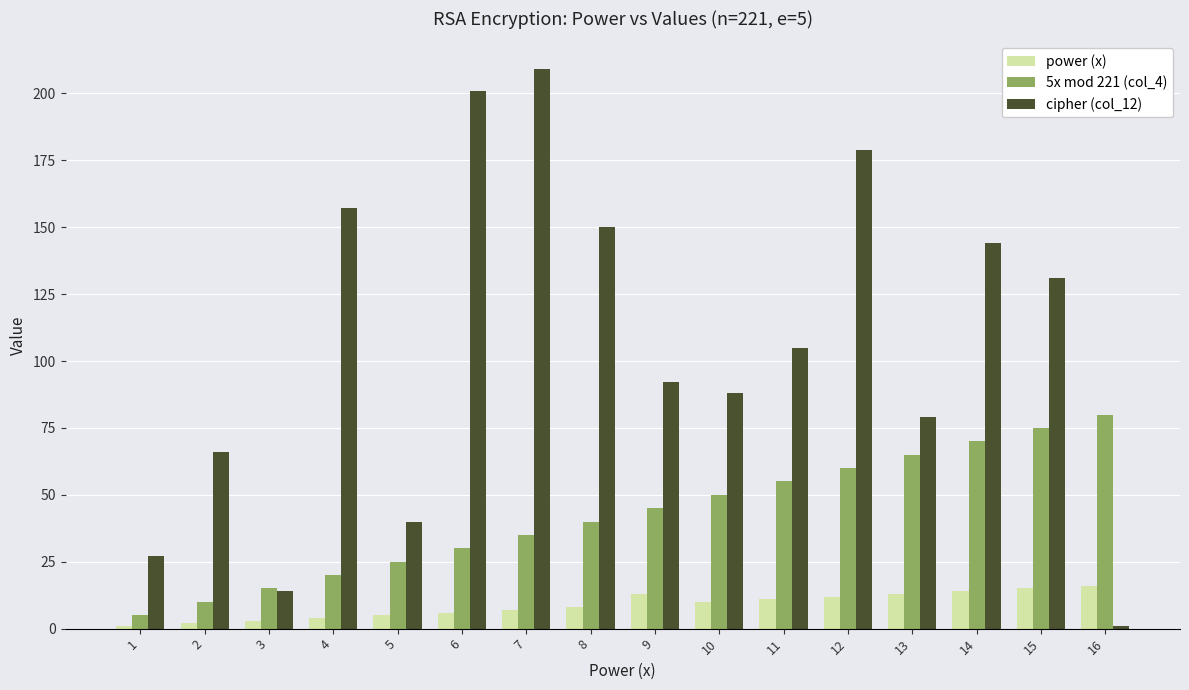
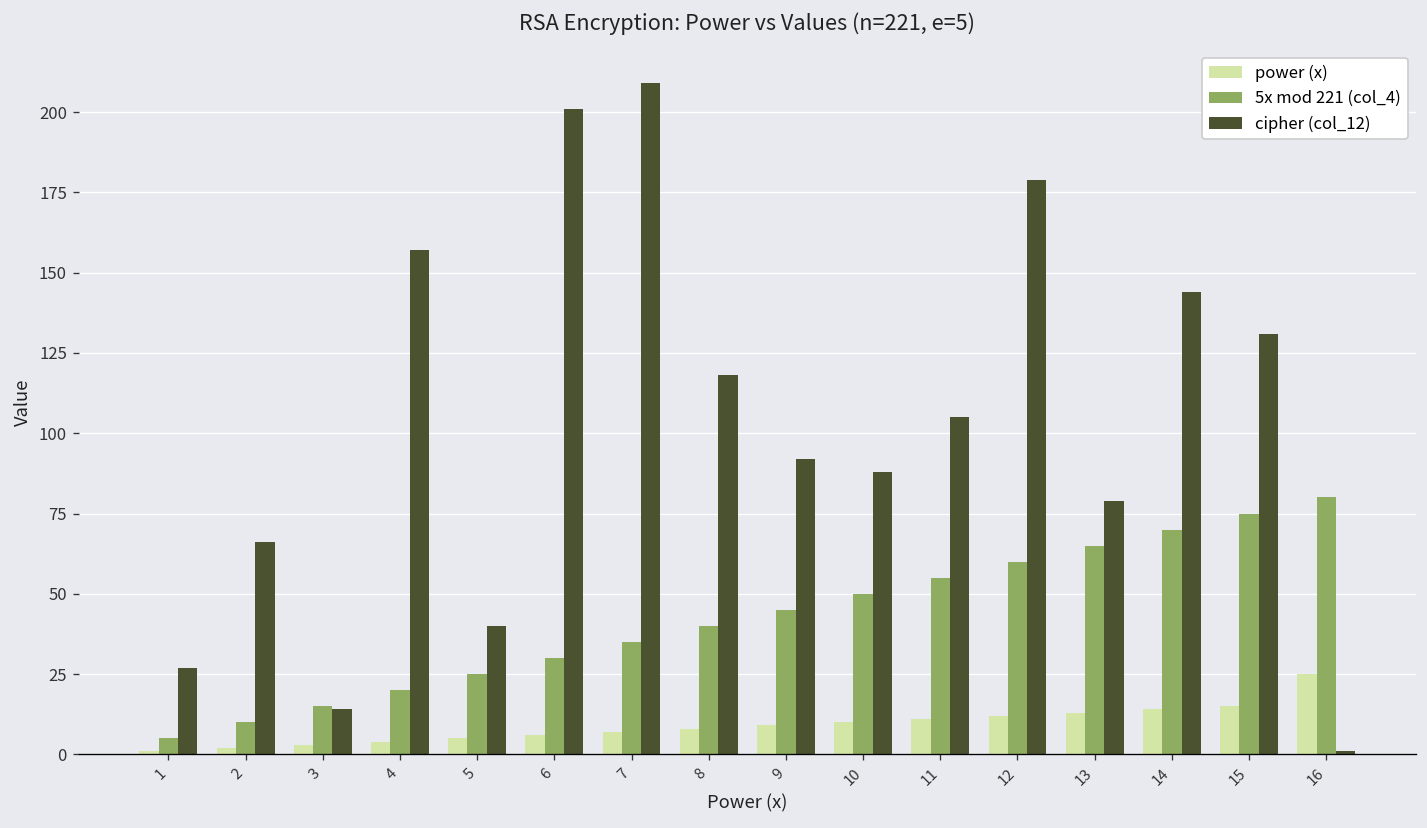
  {
    "power (x)": {
      "1": 1,
      "2": 2,
      "3": 3,
      "4": 4,
      "5": 5,
      "6": 6,
      "7": 7,
      "8": 8,
-     "9": 13,
+     "9": 9,
      "10": 10,
      "11": 11,
      "12": 12,
      "13": 13,
      "14": 14,
      "15": 15,
-     "16": 16
+     "16": 25
    },
    "5x mod 221 (col_4)": {
      "1": 5,
      "2": 10,
      "3": 15,
      "4": 20,
      "5": 25,
      "6": 30,
      "7": 35,
      "8": 40,
      "9": 45,
      "10": 50,
      "11": 55,
      "12": 60,
      "13": 65,
      "14": 70,
      "15": 75,
      "16": 80
    },
    "cipher (col_12)": {
      "1": 27,
      "2": 66,
      "3": 14,
      "4": 157,
      "5": 40,
      "6": 201,
      "7": 209,
-     "8": 150,
+     "8": 118,
      "9": 92,
      "10": 88,
      "11": 105,
      "12": 179,
      "13": 79,
      "14": 144,
      "15": 131,
      "16": 1
    }
  }
